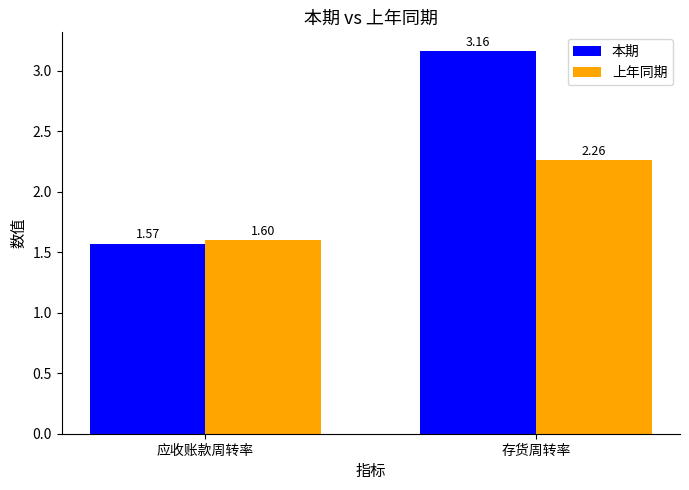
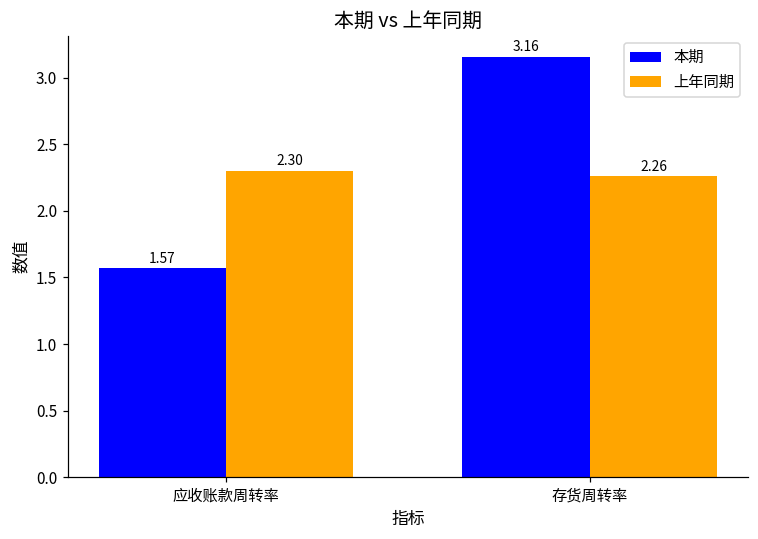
  {
    "本期": {
      "应收账款周转率": 1.57,
      "存货周转率": 3.16
    },
    "上年同期": {
-     "应收账款周转率": 1.60,
+     "应收账款周转率": 2.30,
      "存货周转率": 2.26
    }
  }
